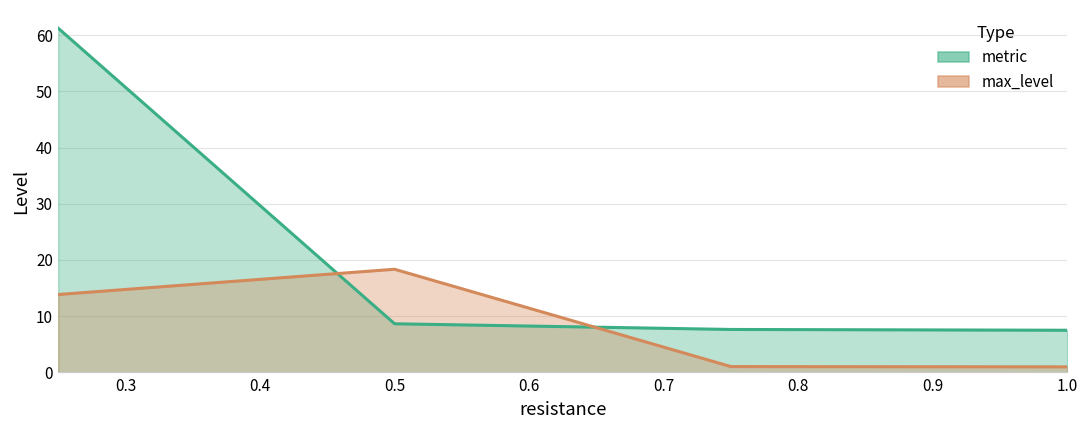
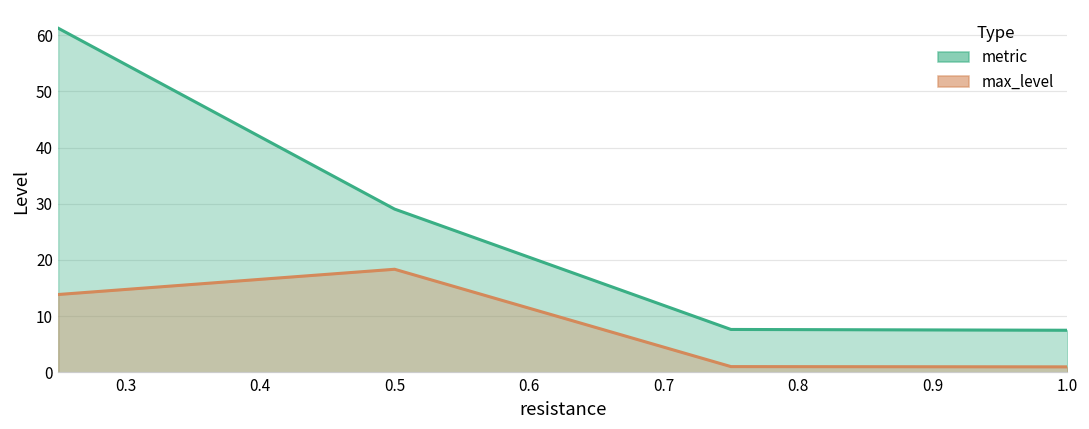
  {
    "metric": {
-     "0.5": 9,
+     "0.5": 29,
      "1.0": 8
    },
    "max_level": {
      "0.5": 18,
      "1.0": 1
    }
  }
